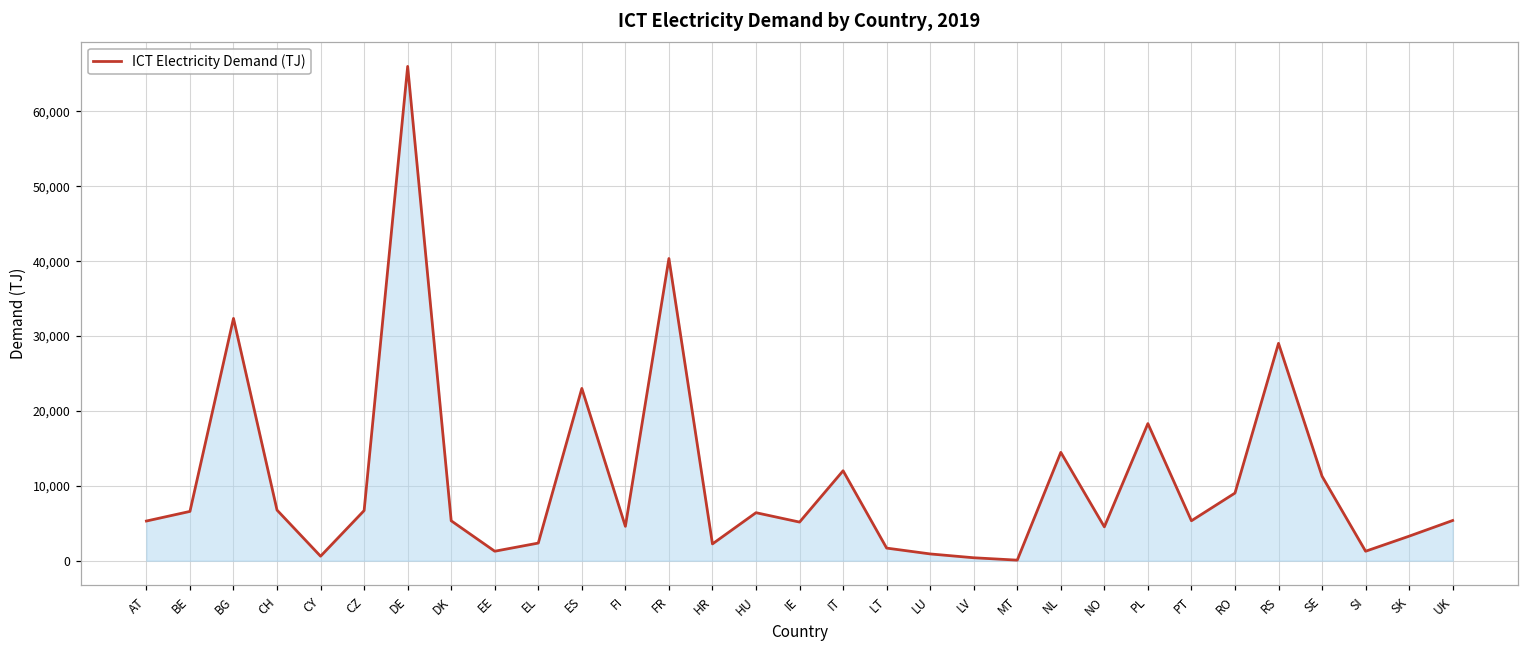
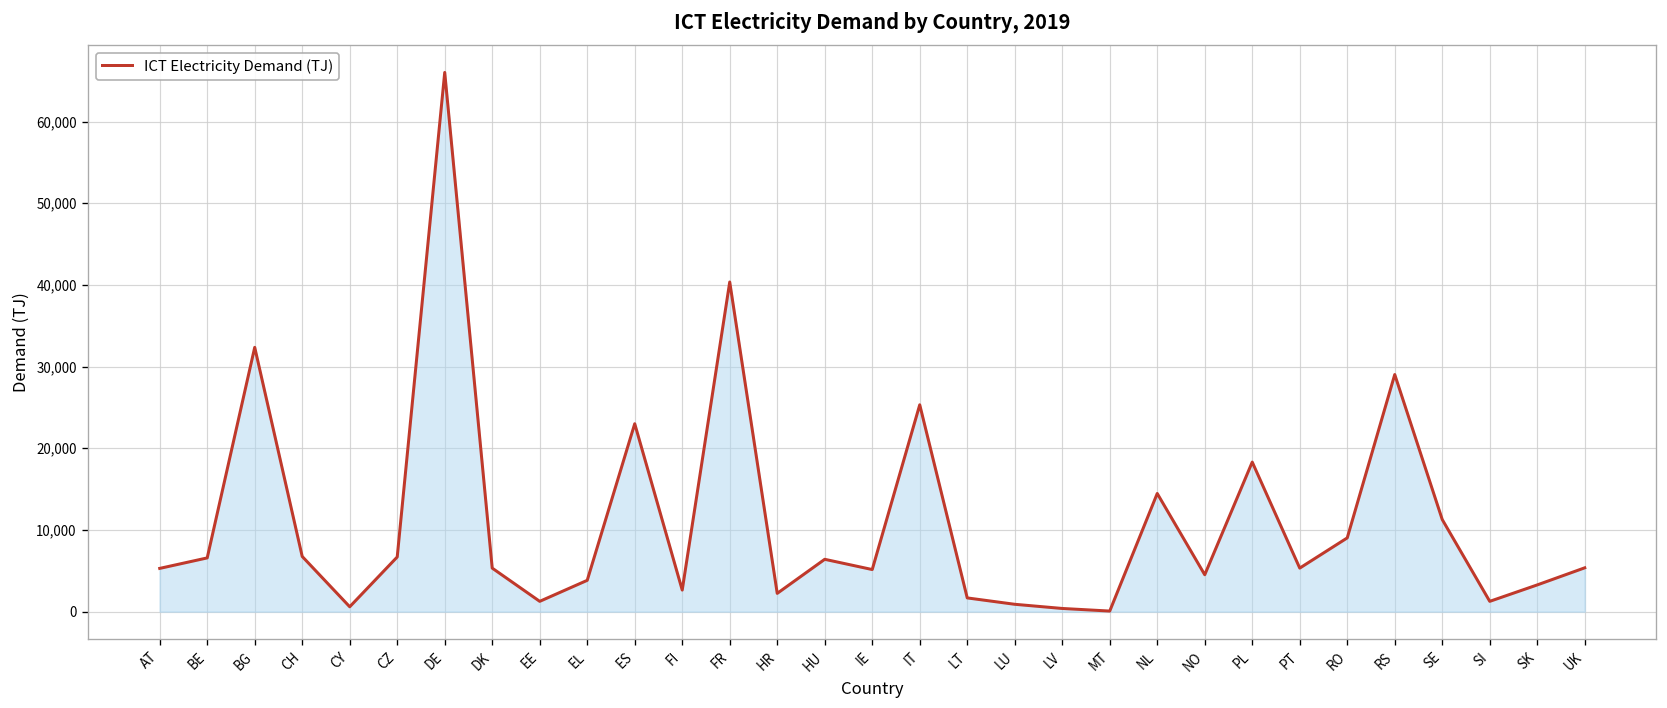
  {
    "AT": "5,000",
    "BE": "7,000",
    "BG": "32,000",
    "CH": "7,000",
    "CY": "1,000",
    "CZ": "7,000",
    "DE": "66,000",
    "DK": "5,000",
    "EE": "1,000",
-   "EL": "2,000",
+   "EL": "4,000",
    "ES": "23,000",
-   "FI": "5,000",
+   "FI": "3,000",
    "FR": "40,000",
    "HR": "2,000",
    "HU": "6,000",
    "IE": "5,000",
-   "IT": "12,000",
+   "IT": "25,000",
    "LT": "2,000",
    "LU": "1,000",
    "LV": "0",
    "MT": "0",
    "NL": "14,000",
    "NO": "5,000",
    "PL": "18,000",
    "PT": "5,000",
    "RO": "9,000",
    "RS": "29,000",
    "SE": "11,000",
    "SI": "1,000",
    "SK": "3,000",
    "UK": "5,000"
  }
